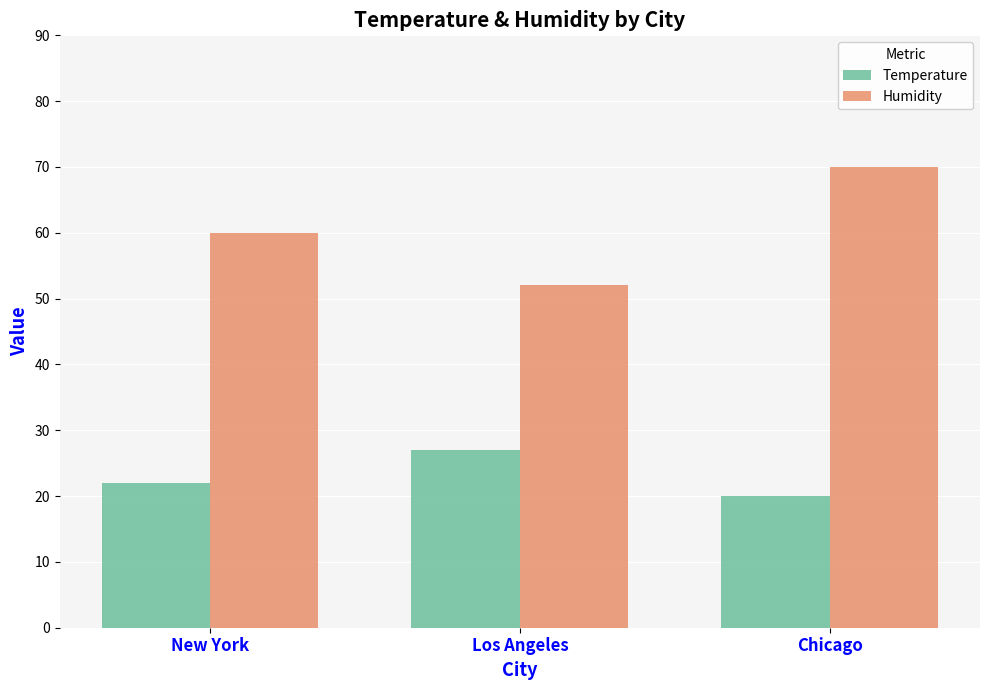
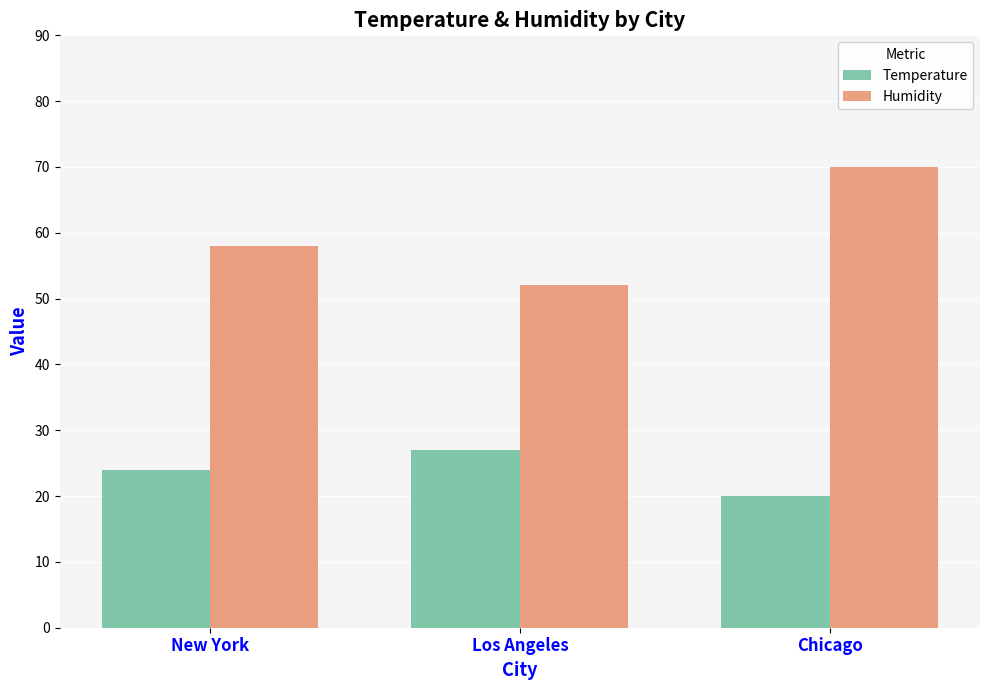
  {
    "Temperature": {
-     "New York": 22,
+     "New York": 24,
      "Los Angeles": 27,
      "Chicago": 20
    },
    "Humidity": {
-     "New York": 60,
+     "New York": 58,
      "Los Angeles": 52,
      "Chicago": 70
    }
  }
